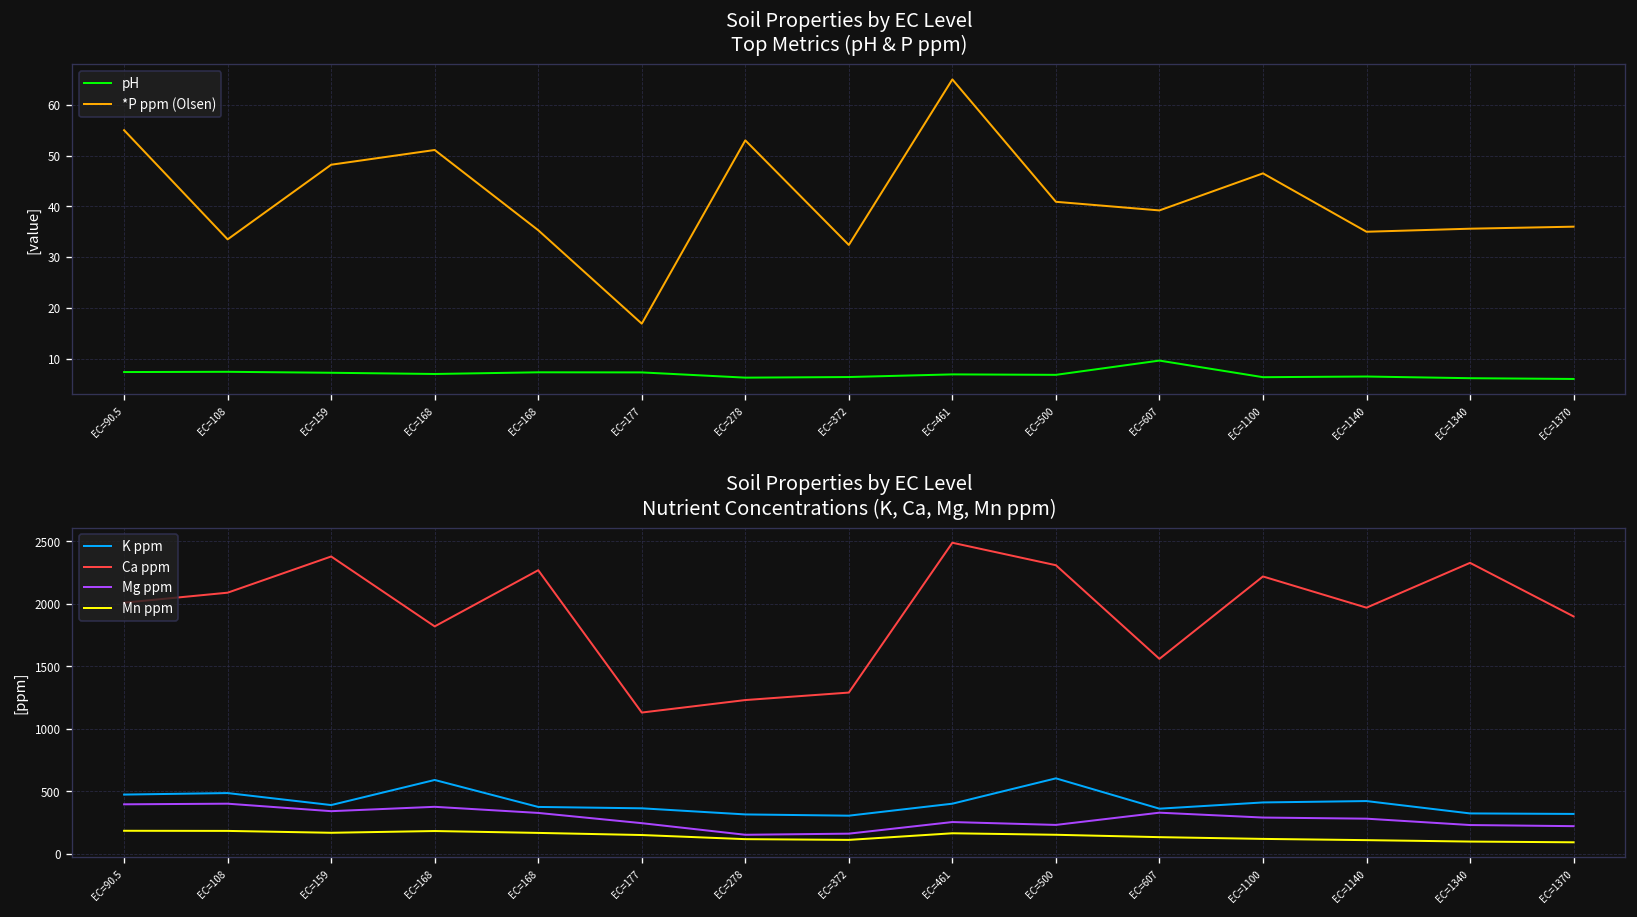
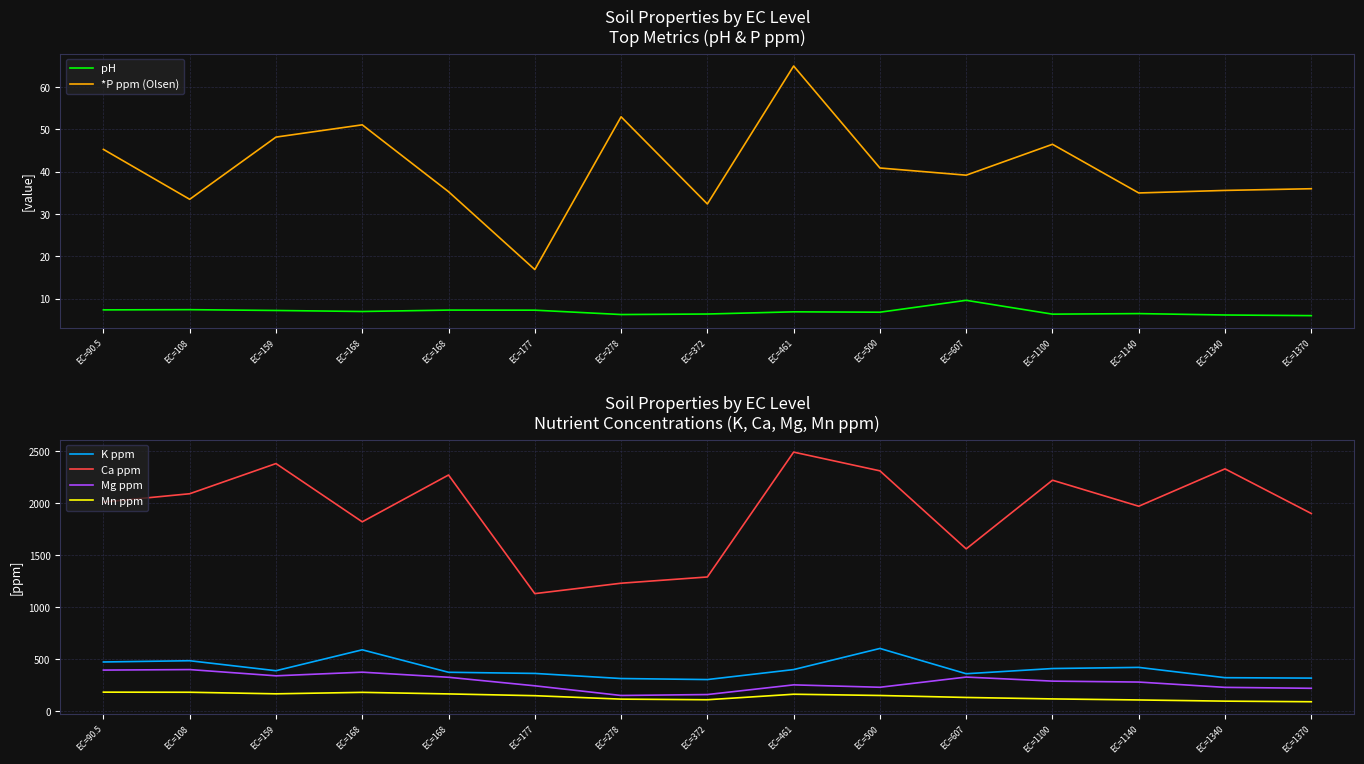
  {
    "Soil Properties by EC Level Top Metrics (pH & P ppm)": {
      "pH": {
        "EC=90.5": 7,
        "EC=108": 7,
        "EC=159": 7,
        "EC=177": 7,
        "EC=278": 6,
        "EC=372": 6,
        "EC=461": 7,
        "EC=500": 7,
        "EC=607": 10,
        "EC=1100": 6,
        "EC=1140": 6,
        "EC=1340": 6,
        "EC=1370": 6
      },
      "*P ppm (Olsen)": {
-       "EC=90.5": 55,
+       "EC=90.5": 45,
        "EC=108": 34,
        "EC=159": 48,
        "EC=177": 17,
        "EC=278": 53,
        "EC=372": 32,
        "EC=461": 65,
        "EC=500": 41,
        "EC=607": 39,
        "EC=1100": 47,
        "EC=1140": 35,
        "EC=1340": 36,
        "EC=1370": 36
      }
    },
    "Soil Properties by EC Level Nutrient Concentrations (K, Ca, Mg, Mn ppm)": {
      "K ppm": {
        "EC=90.5": 470,
        "EC=108": 490,
        "EC=159": 390,
        "EC=177": 360,
        "EC=278": 310,
        "EC=372": 300,
        "EC=461": 400,
        "EC=500": 600,
        "EC=607": 360,
        "EC=1100": 410,
        "EC=1140": 420,
        "EC=1340": 320,
        "EC=1370": 320
      },
      "Ca ppm": {
        "EC=108": 2090,
        "EC=159": 2380,
        "EC=177": 1130,
        "EC=278": 1230,
        "EC=372": 1290,
        "EC=461": 2490,
        "EC=500": 2310,
        "EC=607": 1560,
        "EC=1100": 2220,
        "EC=1140": 1970,
        "EC=1340": 2330,
        "EC=1370": 1900
      },
      "Mg ppm": {
        "EC=90.5": 400,
        "EC=108": 400,
        "EC=159": 340,
        "EC=177": 240,
        "EC=278": 150,
        "EC=372": 160,
        "EC=461": 250,
        "EC=500": 230,
        "EC=607": 330,
        "EC=1100": 290,
        "EC=1140": 280,
        "EC=1340": 230,
        "EC=1370": 220
      },
      "Mn ppm": {
        "EC=90.5": 180,
        "EC=108": 180,
        "EC=159": 170,
        "EC=177": 150,
        "EC=278": 120,
        "EC=372": 110,
        "EC=461": 160,
        "EC=500": 150,
        "EC=607": 130,
        "EC=1100": 120,
        "EC=1140": 110,
        "EC=1340": 100,
        "EC=1370": 90
      }
    }
  }
